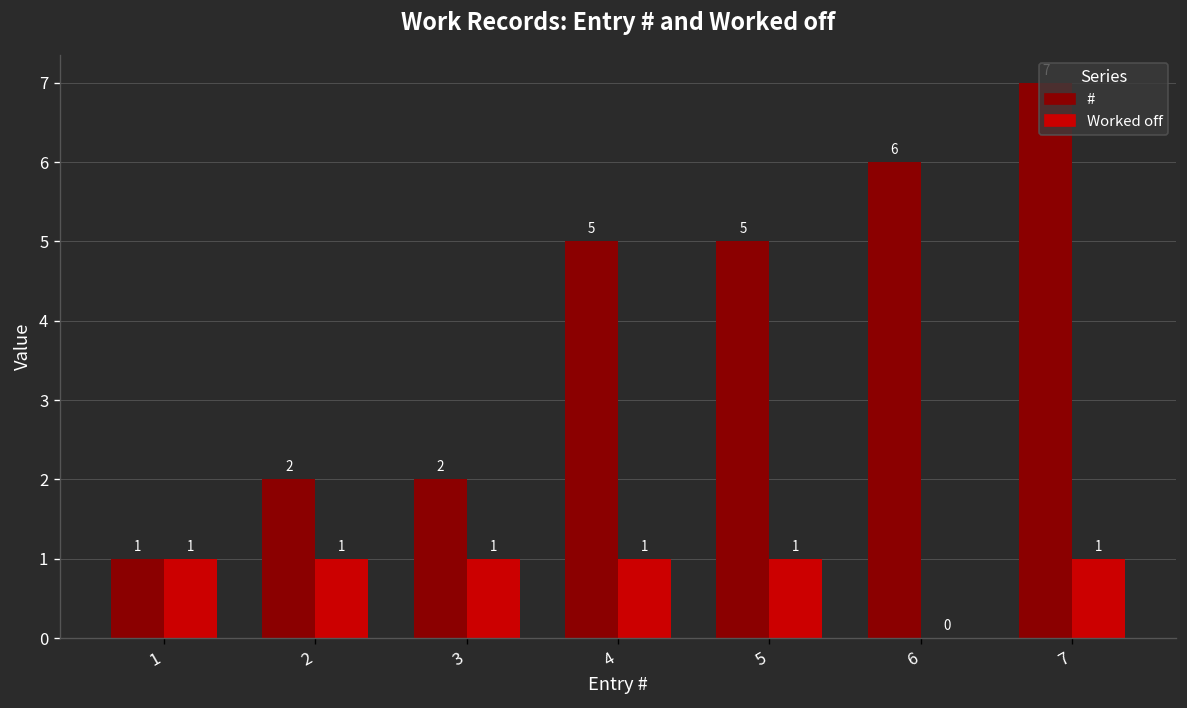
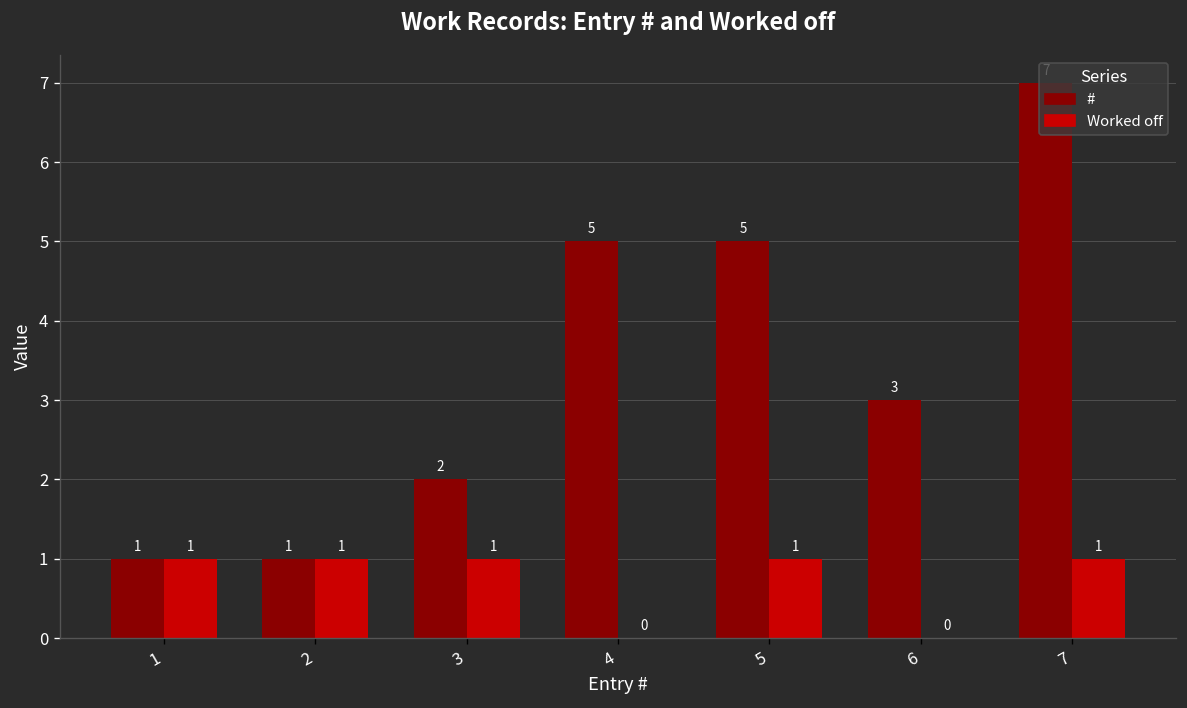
  {
    "#": {
      "1": 1,
-     "2": 2,
+     "2": 1,
      "3": 2,
      "4": 5,
      "5": 5,
-     "6": 6
+     "6": 3
    },
    "Worked off": {
      "1": 1,
      "2": 1,
      "3": 1,
-     "4": 1,
+     "4": 0,
      "5": 1,
      "6": 0,
      "7": 1
    }
  }
